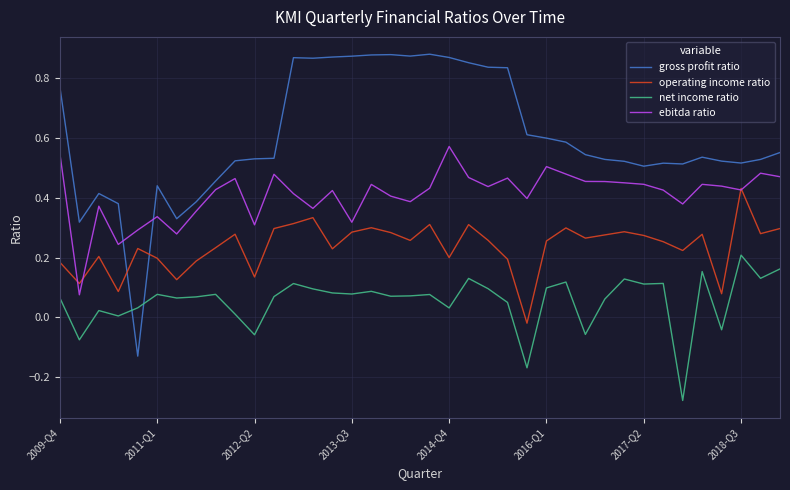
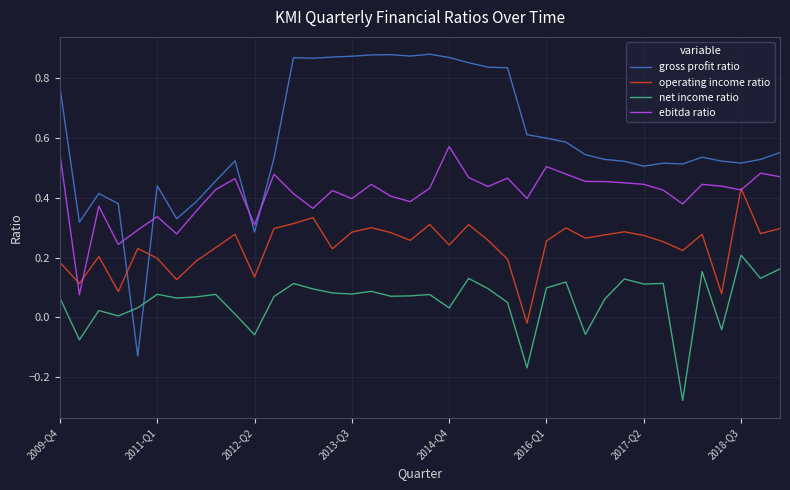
  {
    "gross profit ratio": {
      "2009-Q4": 0.77,
      "2011-Q1": 0.44,
-     "2012-Q2": 0.53,
+     "2012-Q2": 0.29,
      "2013-Q3": 0.87,
      "2014-Q4": 0.87,
      "2016-Q1": 0.60,
      "2017-Q2": 0.51,
      "2018-Q3": 0.52
    },
    "operating income ratio": {
      "2009-Q4": 0.18,
      "2011-Q1": 0.20,
      "2012-Q2": 0.14,
      "2013-Q3": 0.28,
-     "2014-Q4": 0.20,
+     "2014-Q4": 0.24,
      "2016-Q1": 0.26,
      "2017-Q2": 0.27
    },
    "net income ratio": {
      "2009-Q4": 0.07,
      "2011-Q1": 0.08,
      "2012-Q2": -0.06,
      "2013-Q3": 0.08,
      "2014-Q4": 0.03,
      "2016-Q1": 0.10,
      "2017-Q2": 0.11,
      "2018-Q3": 0.21
    },
    "ebitda ratio": {
      "2009-Q4": 0.55,
      "2011-Q1": 0.34,
      "2012-Q2": 0.31,
-     "2013-Q3": 0.32,
+     "2013-Q3": 0.40,
      "2014-Q4": 0.57,
      "2016-Q1": 0.50,
      "2017-Q2": 0.44
    }
  }
